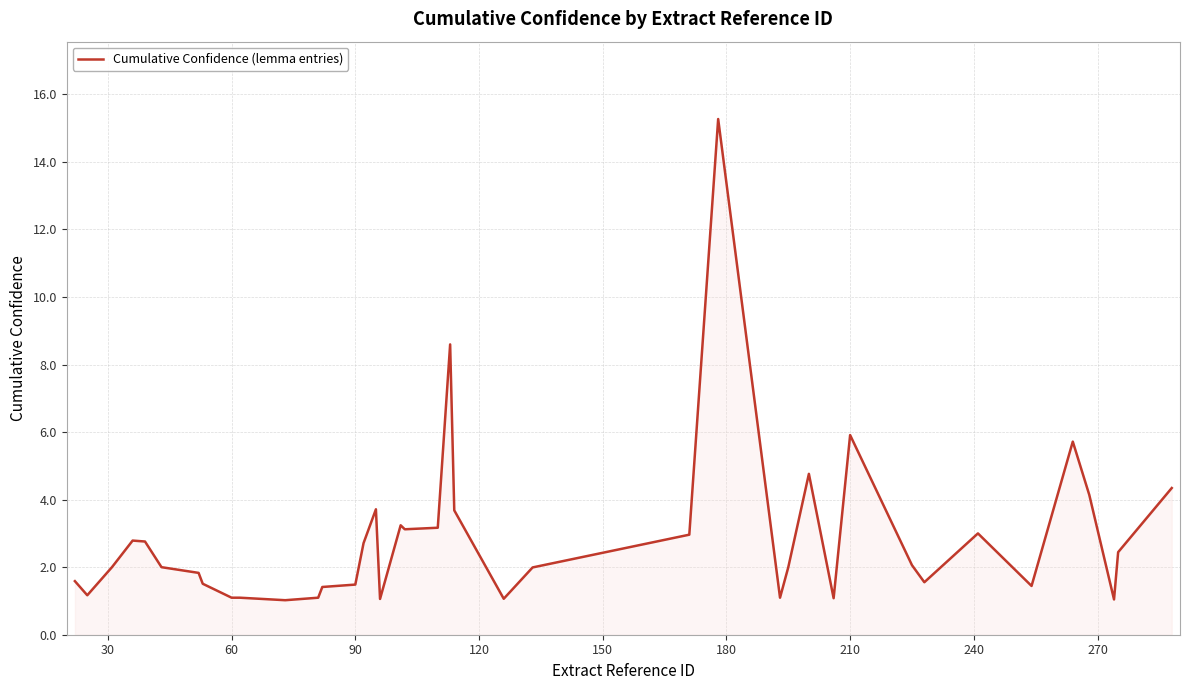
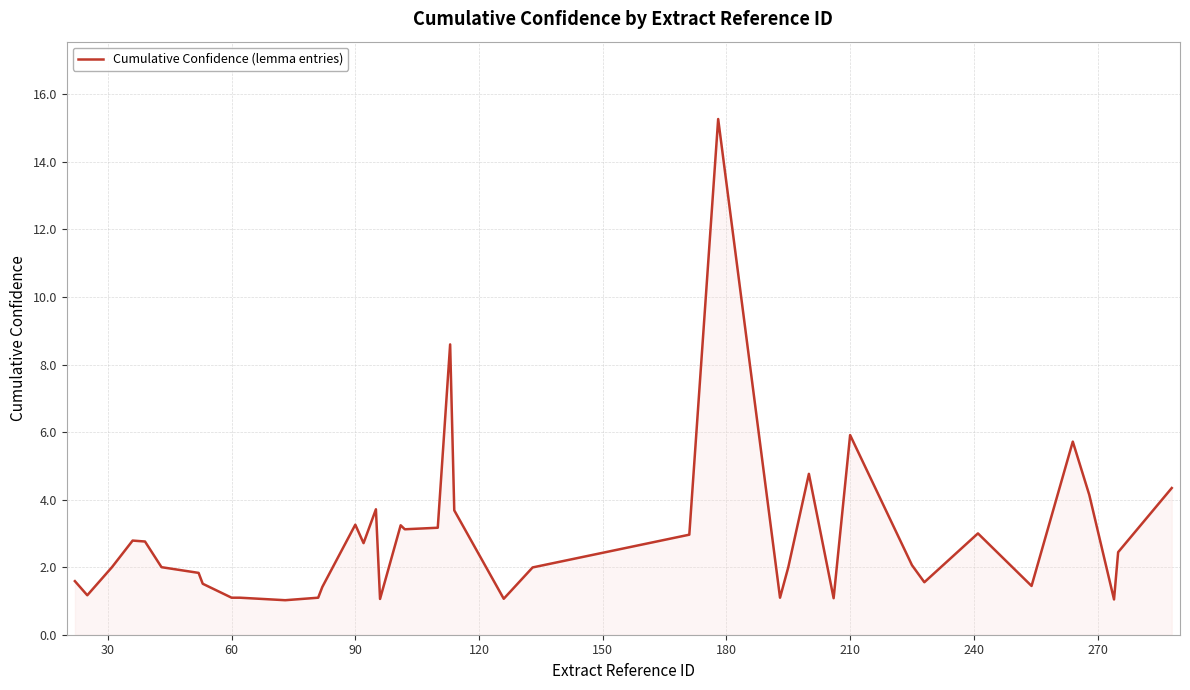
  {
    "60": 1.1,
-   "90": 1.5,
+   "90": 3.3,
    "210": 5.9
  }
